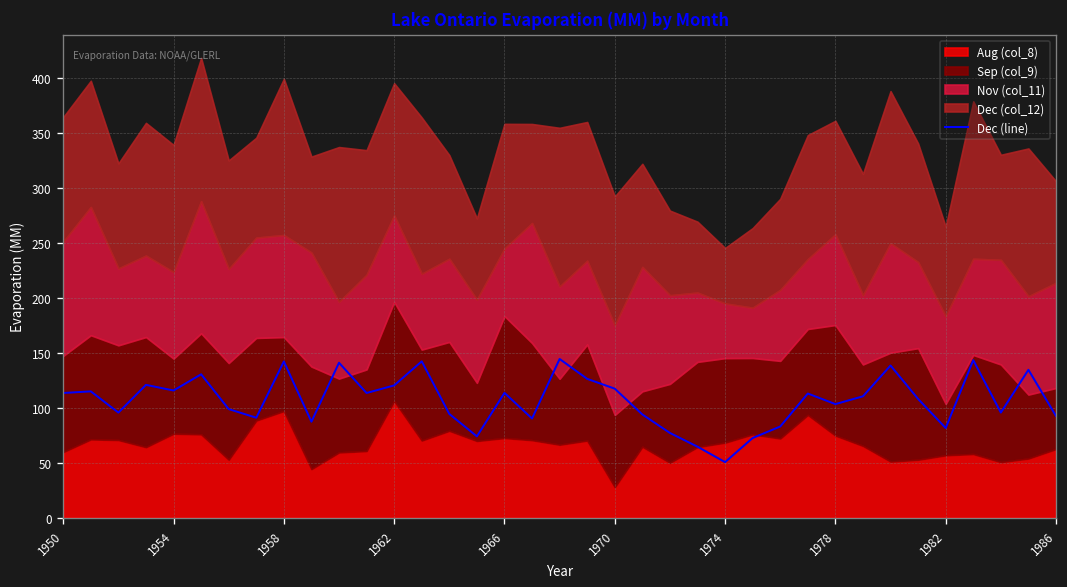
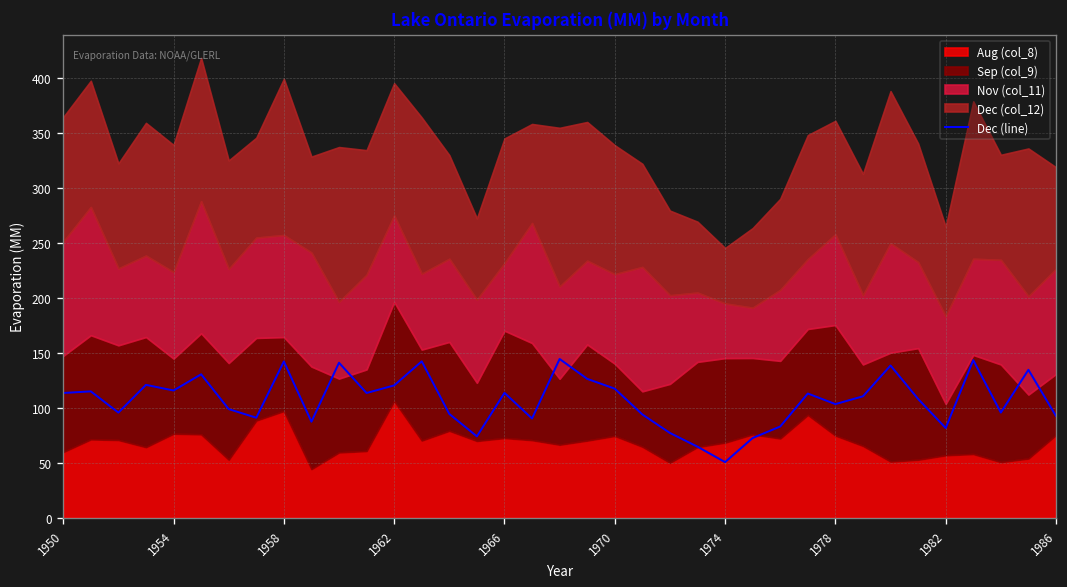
  {
    "Dec (line)": {
      "1950": 110,
      "1954": 120,
      "1958": 140,
      "1962": 120,
      "1966": 110,
      "1970": 120,
      "1974": 50,
      "1978": 100,
      "1982": 80,
      "1986": 90
    },
    "Aug (col_8)": {
      "1950": 60,
      "1954": 80,
      "1958": 100,
      "1962": 110,
      "1966": 70,
-     "1970": 30,
+     "1970": 70,
      "1974": 70,
      "1978": 70,
      "1982": 60,
-     "1986": 60
+     "1986": 80
    },
    "Sep (col_9)": {
      "1950": 90,
      "1954": 70,
      "1958": 70,
      "1962": 90,
-     "1966": 110,
+     "1966": 100,
      "1970": 70,
      "1974": 80,
      "1978": 100,
      "1982": 50,
      "1986": 60
    }
  }
